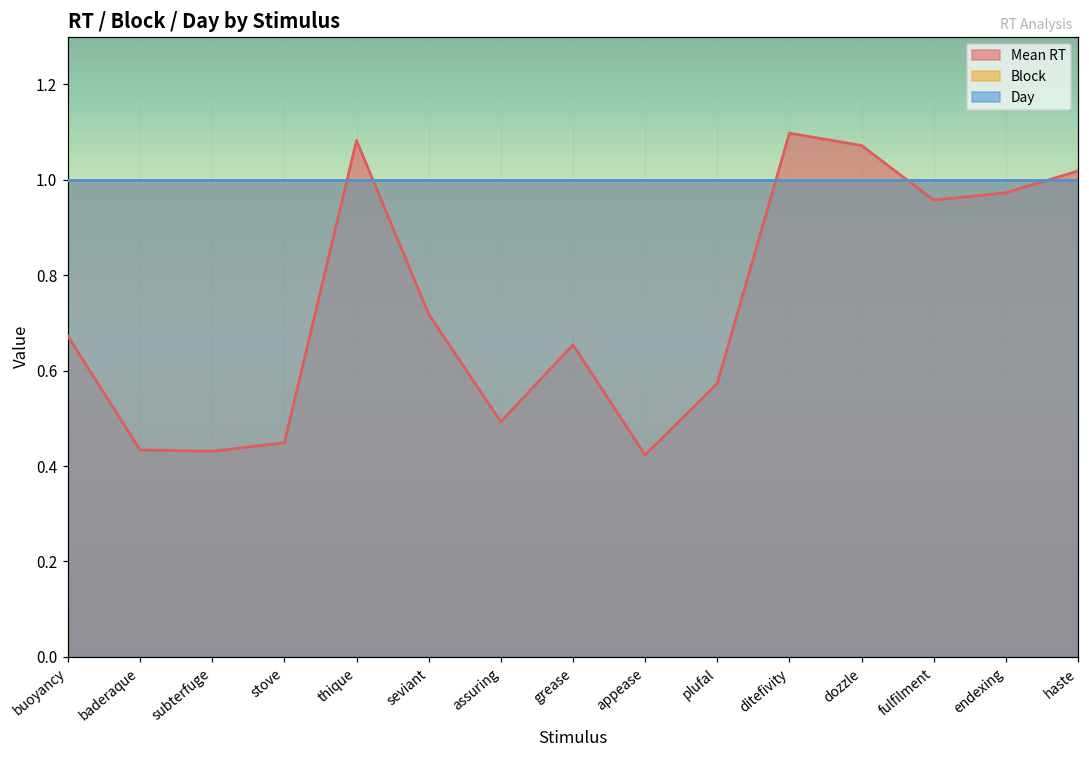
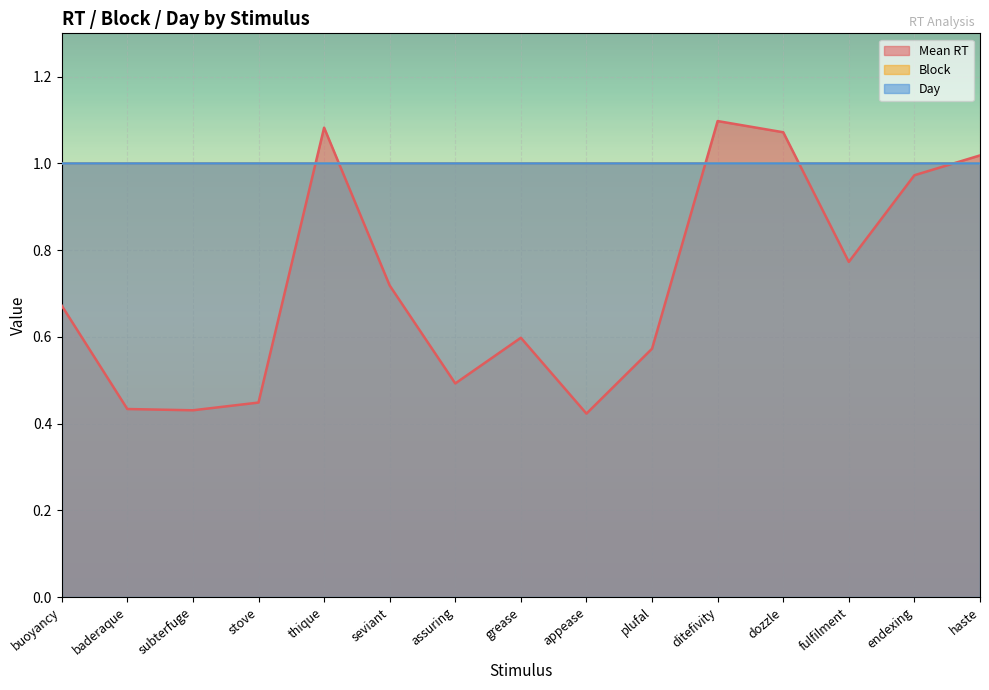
  {
    "Mean RT": {
      "buoyancy": 0.67,
      "baderaque": 0.43,
      "subterfuge": 0.43,
      "stove": 0.45,
      "thique": 1.08,
      "seviant": 0.72,
      "assuring": 0.49,
-     "grease": 0.65,
+     "grease": 0.60,
      "appease": 0.42,
      "plufal": 0.57,
      "ditefivity": 1.10,
      "dozzle": 1.07,
-     "fulfilment": 0.96,
+     "fulfilment": 0.77,
      "endexing": 0.97,
      "haste": 1.02
    },
    "Day": {
      "buoyancy": 1.00,
      "baderaque": 1.00,
      "subterfuge": 1.00,
      "stove": 1.00,
      "thique": 1.00,
      "seviant": 1.00,
      "assuring": 1.00,
      "grease": 1.00,
      "appease": 1.00,
      "plufal": 1.00,
      "ditefivity": 1.00,
      "dozzle": 1.00,
      "fulfilment": 1.00,
      "endexing": 1.00,
      "haste": 1.00
    }
  }
